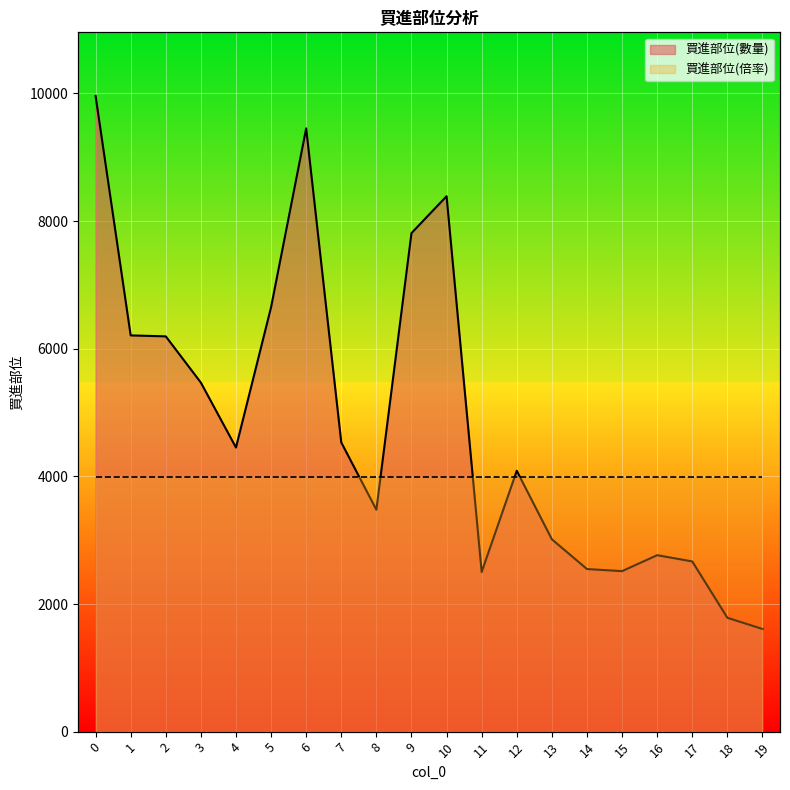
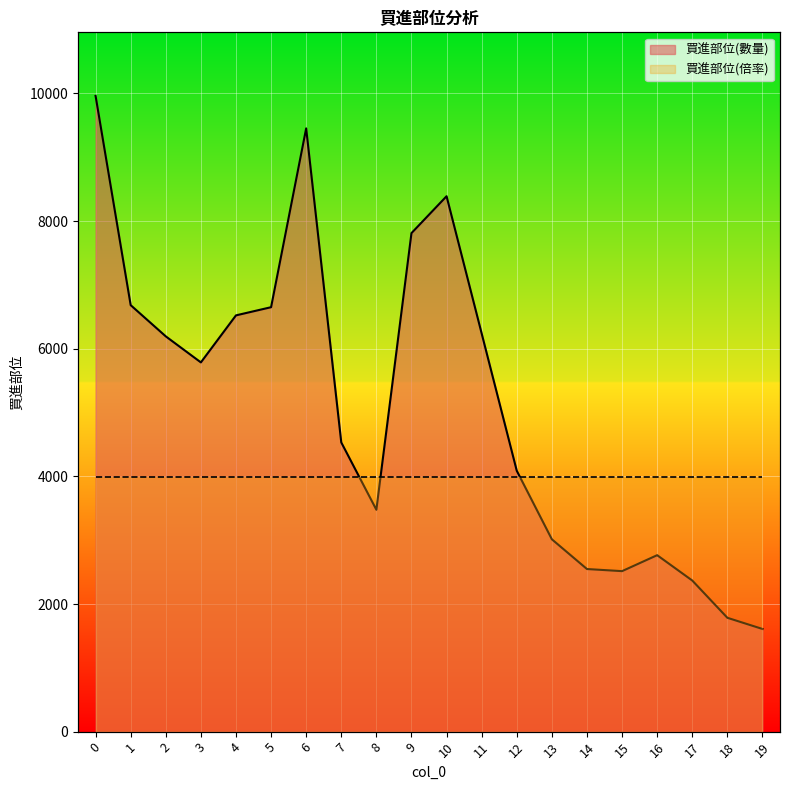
  {
    "買進部位(數量)": {
      "0": 10000,
-     "1": 6200,
+     "1": 6700,
      "2": 6200,
-     "3": 5500,
-     "4": 4500,
+     "3": 5800,
+     "4": 6500,
      "5": 6700,
      "6": 9500,
      "7": 4500,
      "8": 3500,
      "9": 7800,
      "10": 8400,
-     "11": 2500,
+     "11": 6200,
      "12": 4100,
      "13": 3000,
      "14": 2500,
      "15": 2500,
      "16": 2800,
-     "17": 2700,
+     "17": 2400,
      "18": 1800,
      "19": 1600
    }
  }
